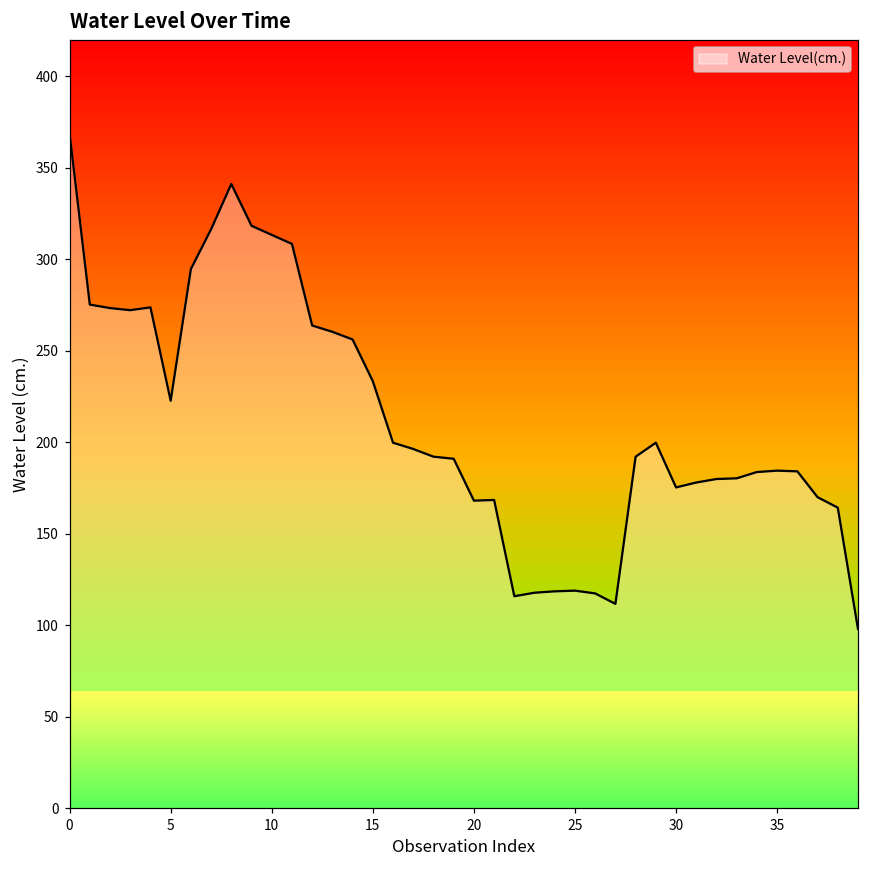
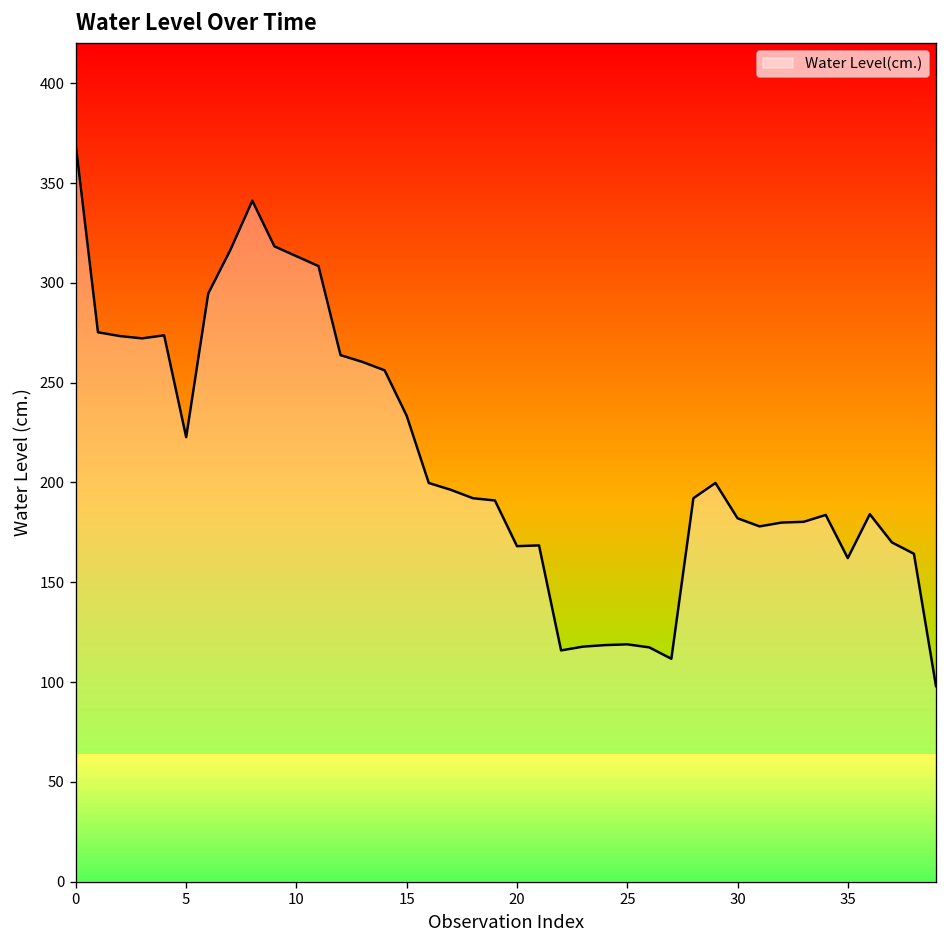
  {
    "0": 369,
    "5": 223,
    "10": 313,
    "15": 233,
    "20": 168,
    "25": 119,
-   "30": 175,
-   "35": 184
+   "30": 182,
+   "35": 162
  }
